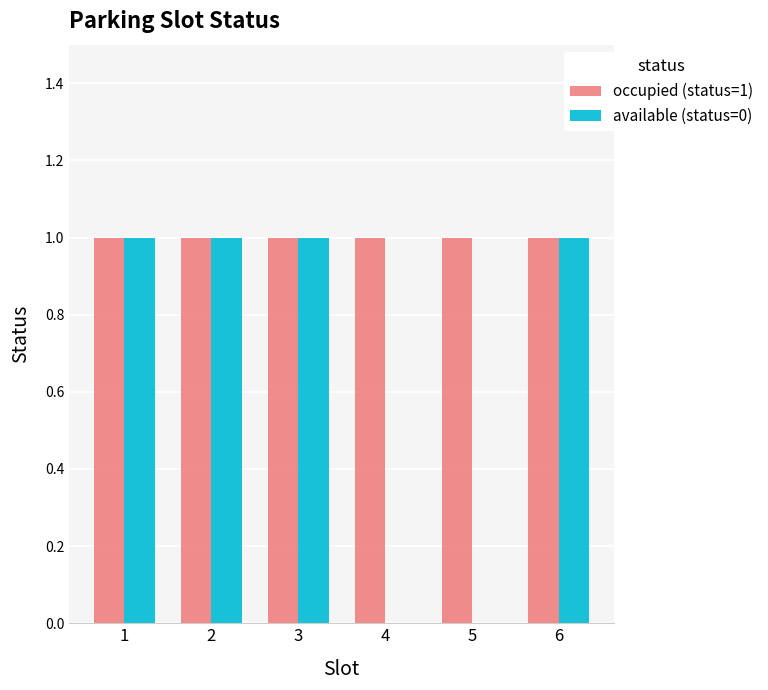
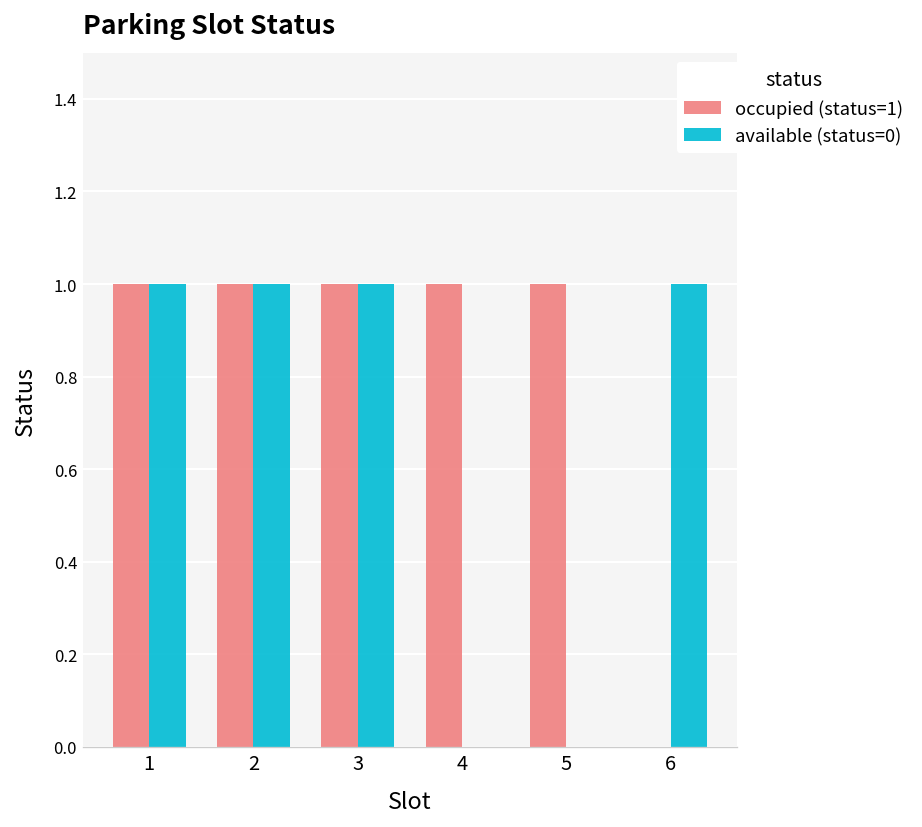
  {
    "occupied (status=1)": {
      "1": 1,
      "2": 1,
      "3": 1,
      "4": 1,
      "5": 1,
-     "6": 1
+     "6": 0
    },
    "available (status=0)": {
      "1": 1,
      "2": 1,
      "3": 1,
      "4": 0,
      "5": 0,
      "6": 1
    }
  }
